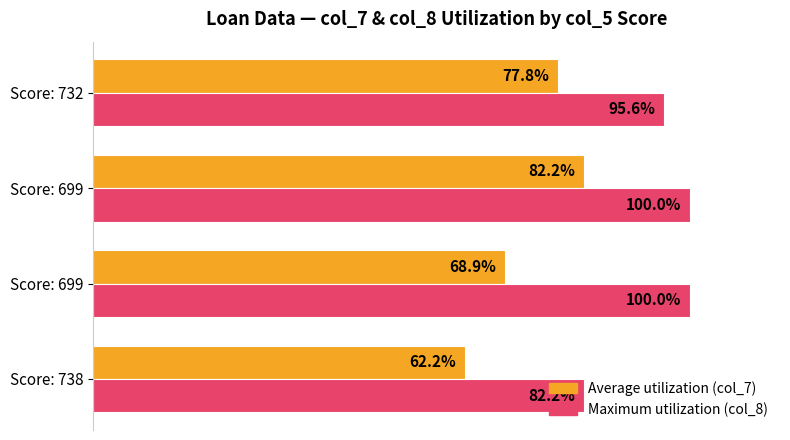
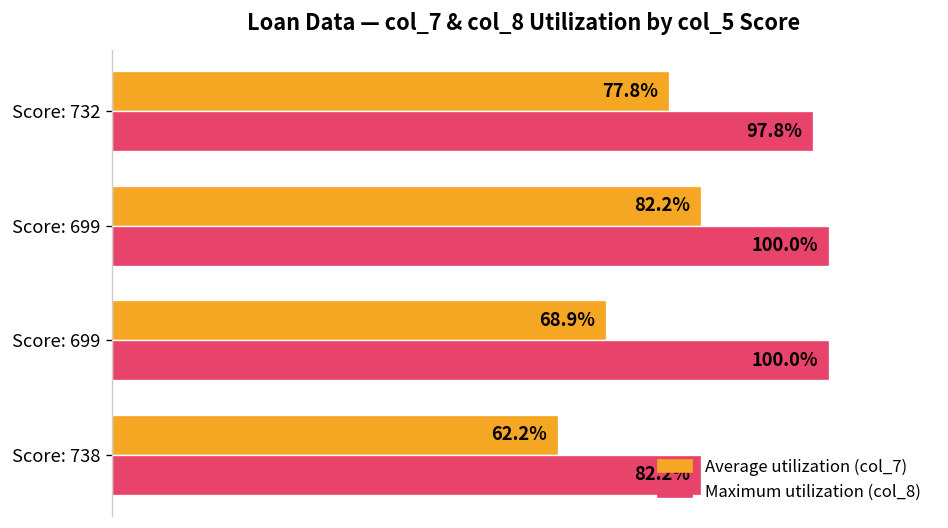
  {
    "Average utilization (col_7)": {
      "Score: 732": "77.8%",
      "Score: 738": "62.2%"
    },
    "Maximum utilization (col_8)": {
-     "Score: 732": "95.6%",
+     "Score: 732": "97.8%",
      "Score: 738": "82.2%"
    }
  }
